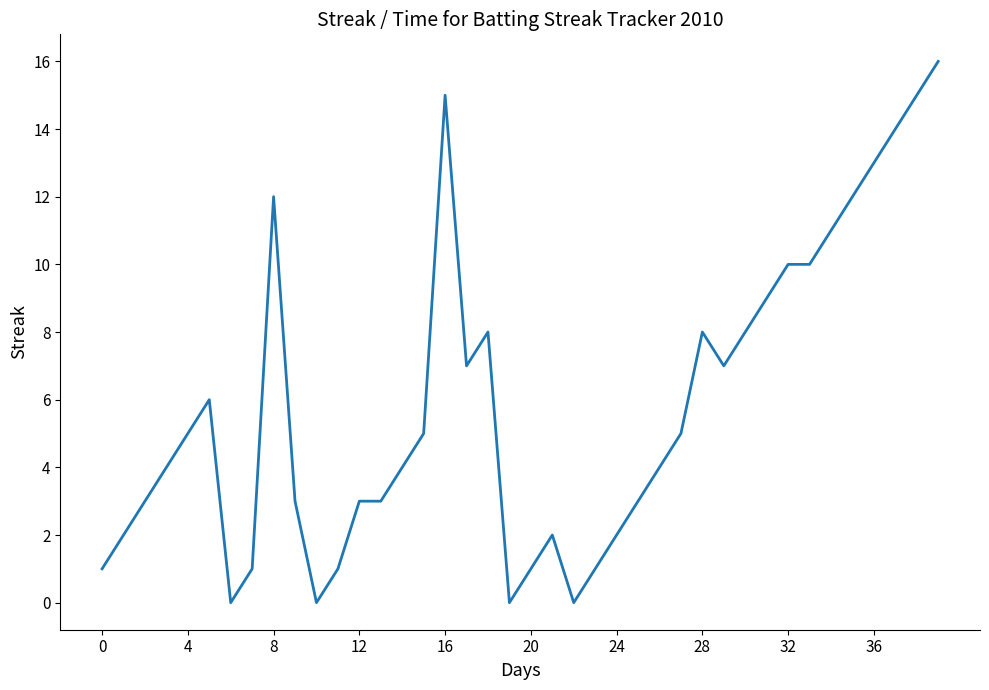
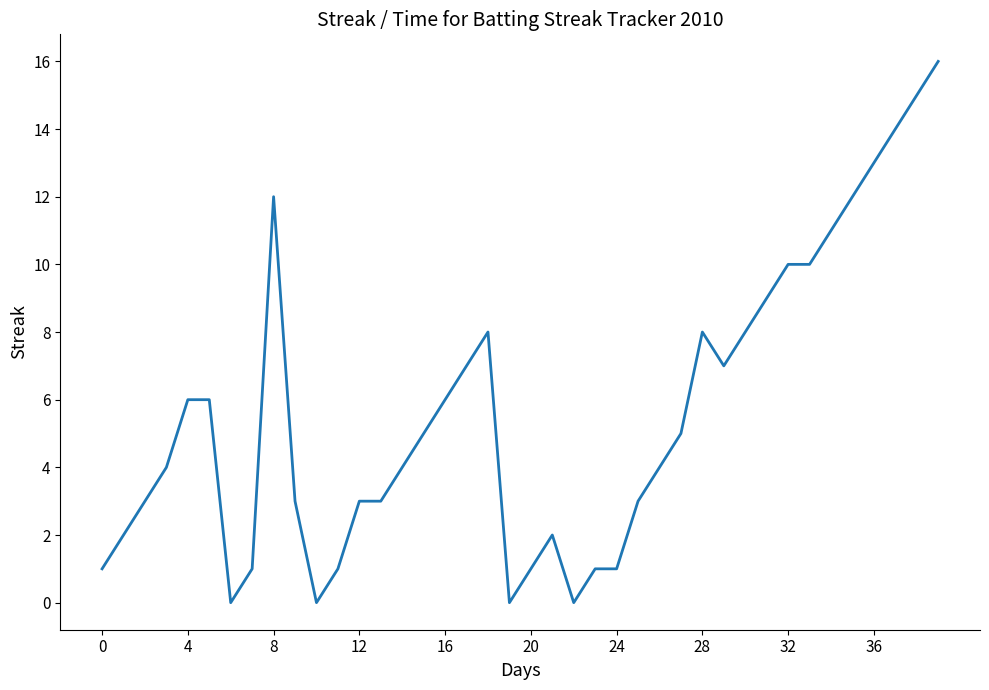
  {
    "0": 1,
-   "4": 5,
+   "4": 6,
    "8": 12,
    "12": 3,
-   "16": 15,
+   "16": 6,
    "20": 1,
-   "24": 2,
+   "24": 1,
    "28": 8,
    "32": 10,
    "36": 13
  }
